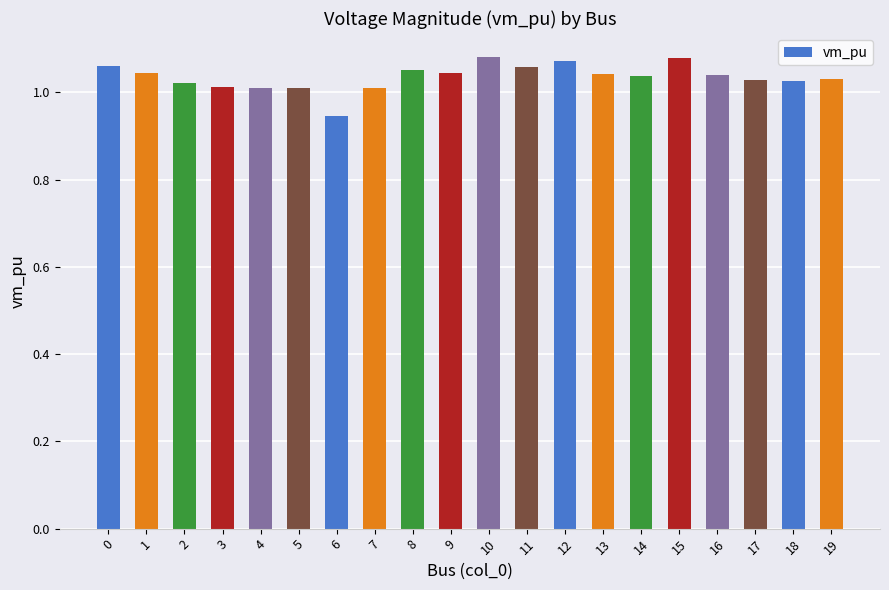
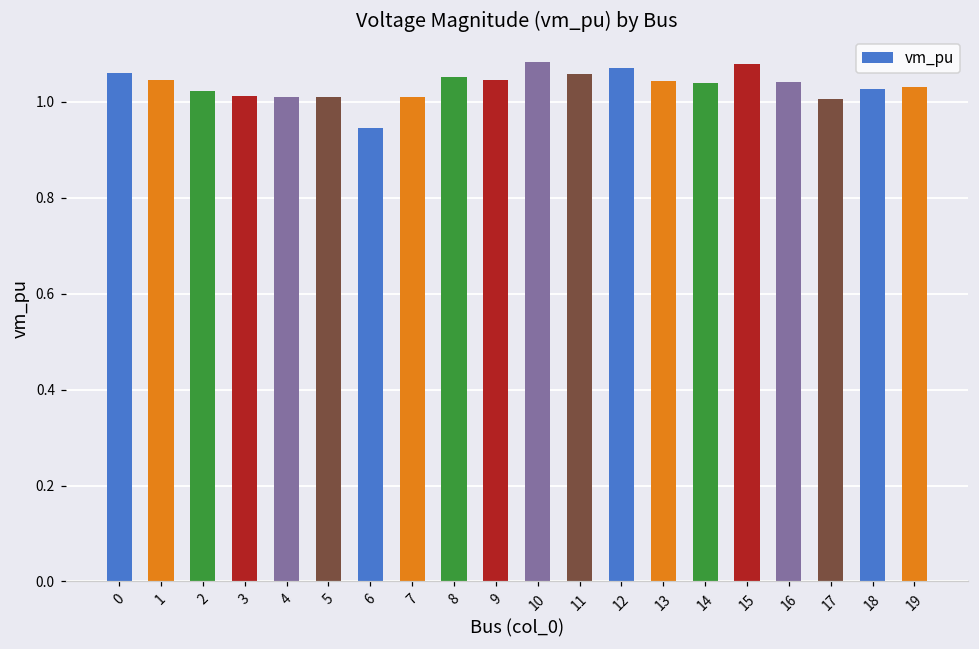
  {
    "0": 1.06,
    "1": 1.05,
    "2": 1.02,
    "3": 1.01,
    "4": 1.01,
    "5": 1.01,
    "6": 0.95,
    "7": 1.01,
    "8": 1.05,
    "9": 1.05,
    "10": 1.08,
    "11": 1.06,
    "12": 1.07,
    "13": 1.04,
    "14": 1.04,
    "15": 1.08,
    "16": 1.04,
-   "17": 1.03,
+   "17": 1.00,
    "18": 1.03,
    "19": 1.03
  }
